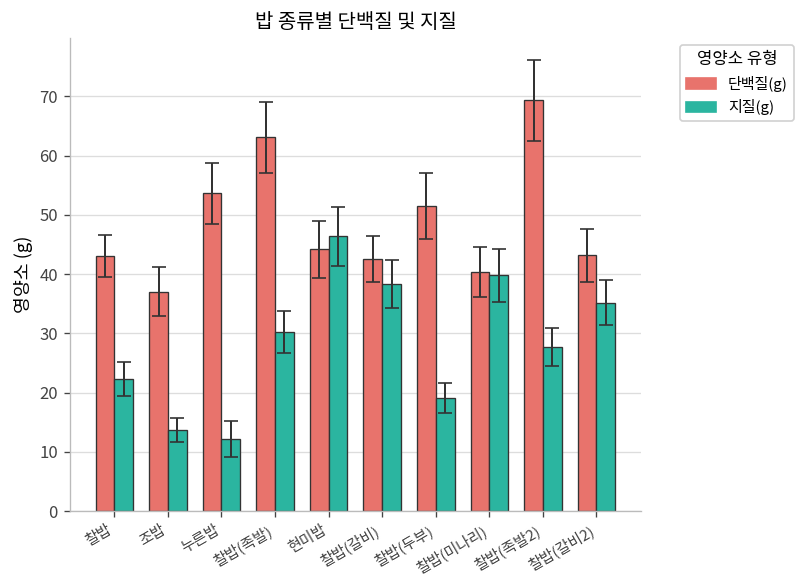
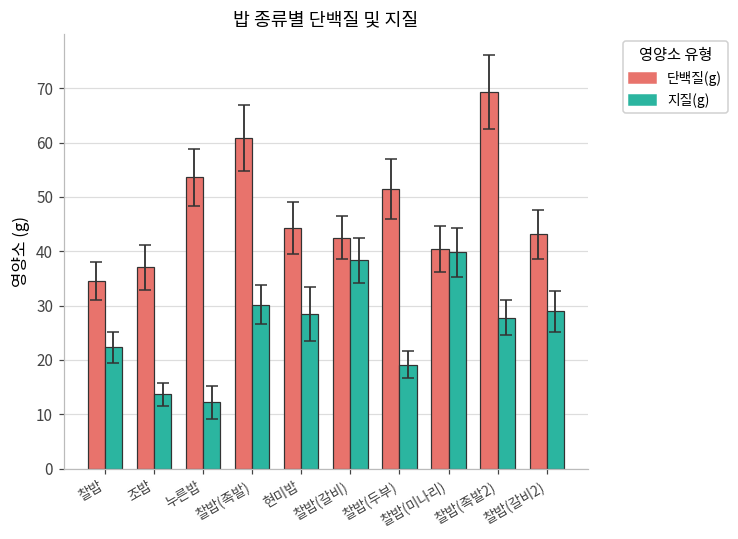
  {
    "단백질(g)": {
-     "찰밥": 43,
+     "찰밥": 34,
      "조밥": 37,
      "누른밥": 54,
-     "찰밥(족발)": 63,
+     "찰밥(족발)": 61,
      "현미밥": 44,
      "찰밥(갈비)": 43,
      "찰밥(두부)": 52,
      "찰밥(미나리)": 40,
      "찰밥(족발2)": 69,
      "찰밥(갈비2)": 43
    },
    "지질(g)": {
      "찰밥": 22,
      "조밥": 14,
      "누른밥": 12,
      "찰밥(족발)": 30,
-     "현미밥": 46,
+     "현미밥": 29,
      "찰밥(갈비)": 38,
      "찰밥(두부)": 19,
      "찰밥(미나리)": 40,
      "찰밥(족발2)": 28,
-     "찰밥(갈비2)": 35
+     "찰밥(갈비2)": 29
    }
  }
